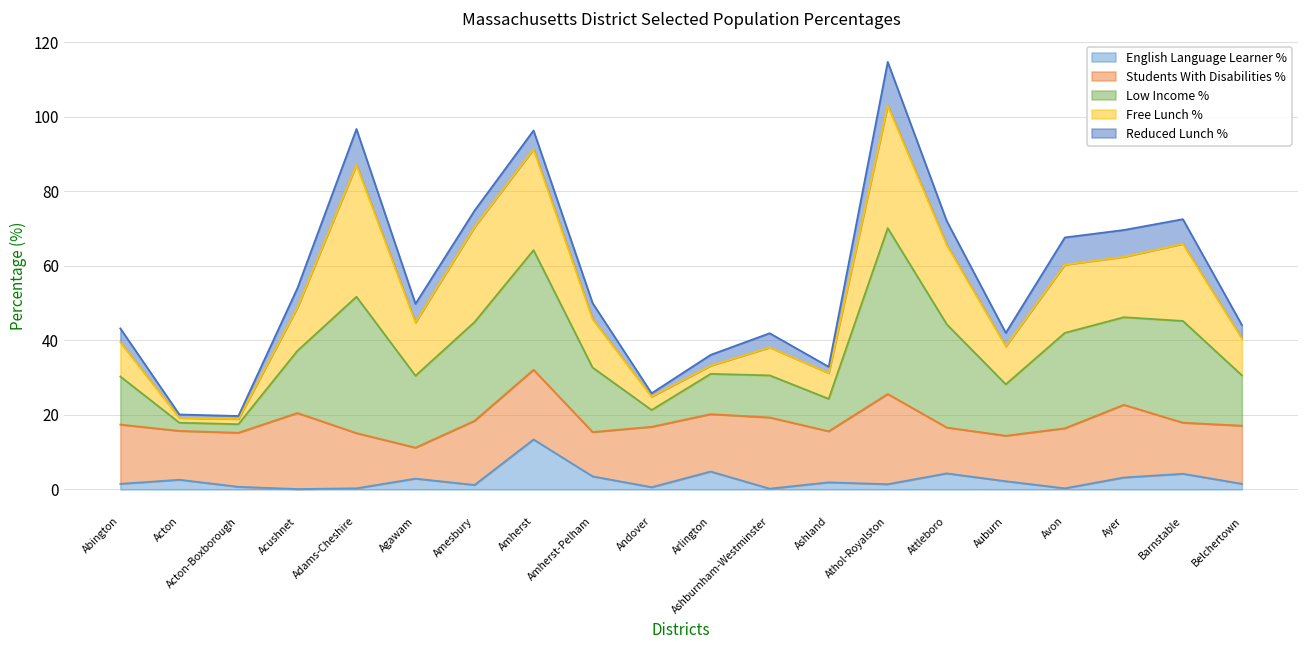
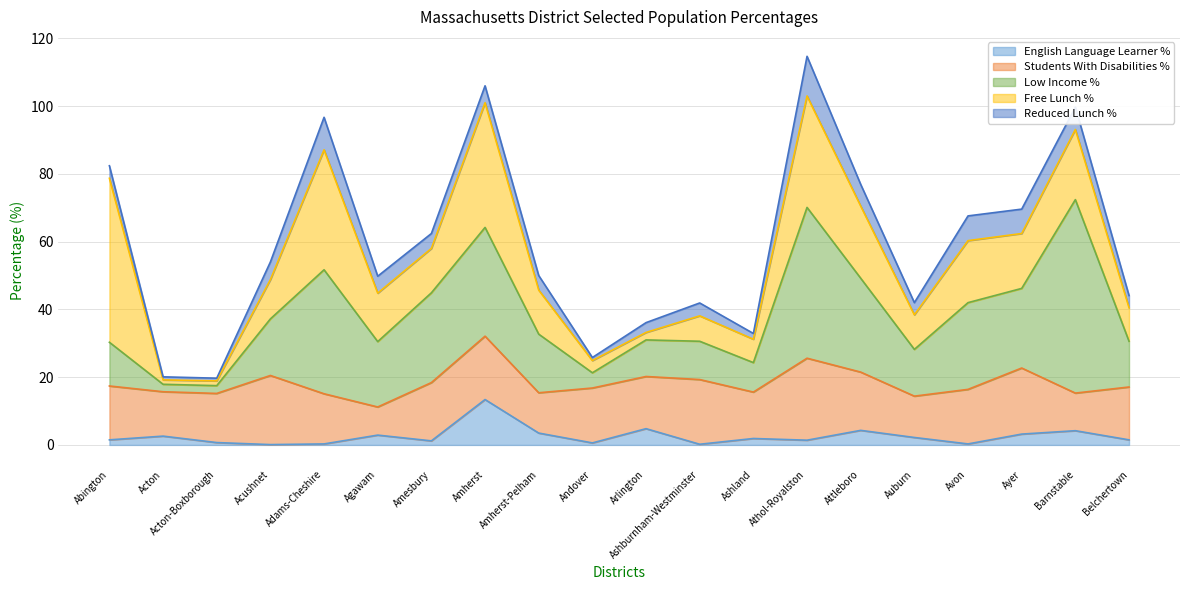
  {
    "Students With Disabilities %": {
      "Abington": 16,
      "Acton": 13,
      "Acton-Boxborough": 15,
      "Acushnet": 20,
      "Adams-Cheshire": 15,
      "Agawam": 8,
      "Amesbury": 17,
      "Amherst": 19,
      "Amherst-Pelham": 12,
      "Andover": 16,
      "Arlington": 15,
      "Ashburnham-Westminster": 19,
      "Ashland": 14,
      "Athol-Royalston": 24,
-     "Attleboro": 12,
+     "Attleboro": 17,
      "Auburn": 12,
      "Avon": 16,
      "Ayer": 20,
-     "Barnstable": 14,
+     "Barnstable": 11,
      "Belchertown": 16
    },
    "Low Income %": {
      "Abington": 13,
      "Acton": 2,
      "Acton-Boxborough": 2,
      "Acushnet": 17,
      "Adams-Cheshire": 37,
      "Agawam": 19,
      "Amesbury": 27,
      "Amherst": 32,
      "Amherst-Pelham": 17,
      "Andover": 5,
      "Arlington": 11,
      "Ashburnham-Westminster": 11,
      "Ashland": 9,
      "Athol-Royalston": 45,
      "Attleboro": 28,
      "Auburn": 14,
      "Avon": 26,
      "Ayer": 24,
-     "Barnstable": 27,
+     "Barnstable": 57,
      "Belchertown": 14
    },
    "Free Lunch %": {
-     "Abington": 9,
+     "Abington": 48,
      "Acton": 1,
      "Acton-Boxborough": 1,
      "Acushnet": 12,
      "Adams-Cheshire": 35,
      "Agawam": 14,
-     "Amesbury": 26,
-     "Amherst": 27,
+     "Amesbury": 13,
+     "Amherst": 37,
      "Amherst-Pelham": 13,
      "Andover": 4,
      "Arlington": 2,
      "Ashburnham-Westminster": 8,
      "Ashland": 7,
      "Athol-Royalston": 33,
      "Attleboro": 21,
      "Auburn": 10,
      "Avon": 18,
      "Ayer": 16,
      "Barnstable": 21,
      "Belchertown": 10
    }
  }
